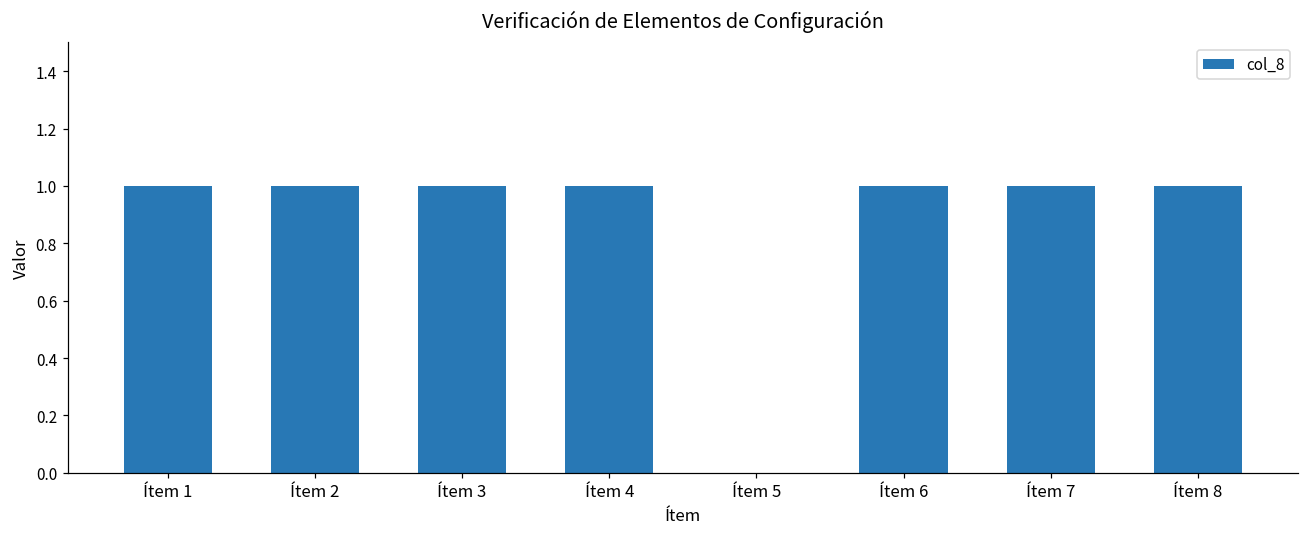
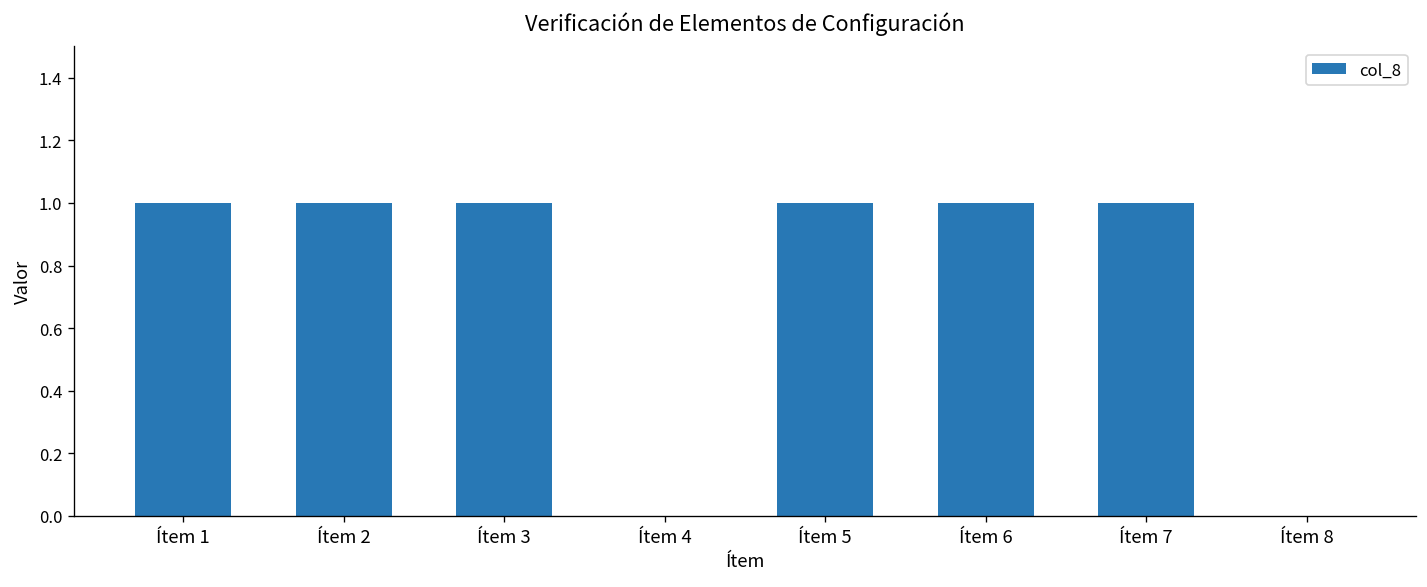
  {
    "Ítem 1": 1,
    "Ítem 2": 1,
    "Ítem 3": 1,
-   "Ítem 4": 1,
-   "Ítem 5": 0,
+   "Ítem 4": 0,
+   "Ítem 5": 1,
    "Ítem 6": 1,
    "Ítem 7": 1,
-   "Ítem 8": 1
+   "Ítem 8": 0
  }
